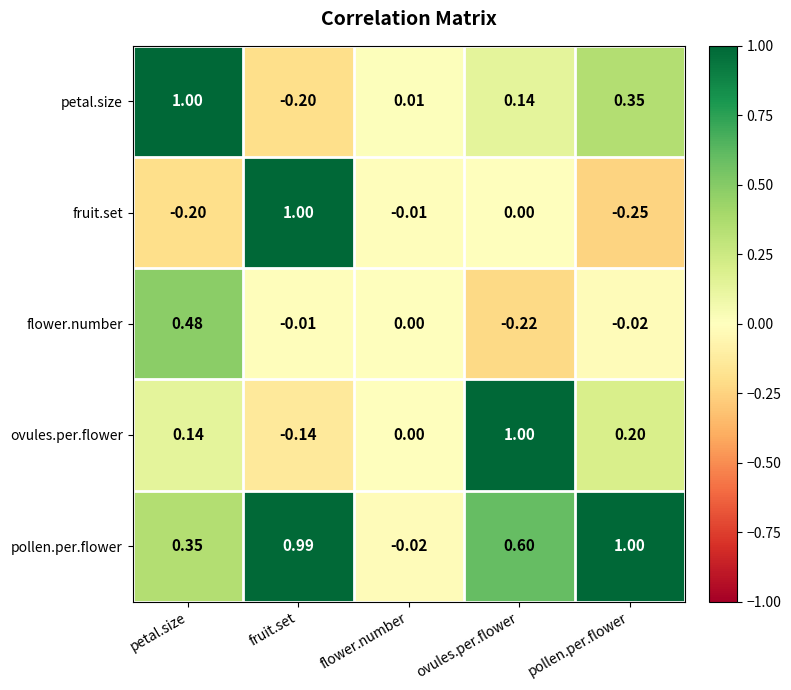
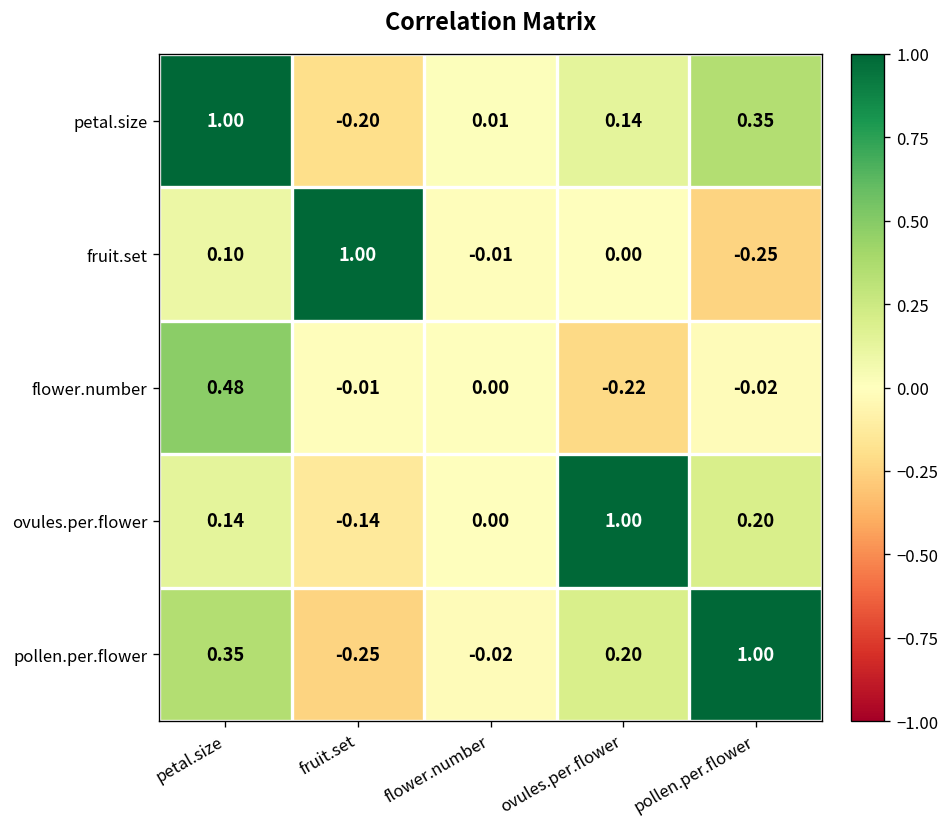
  {
    "petal.size": {
      "petal.size": 1.00,
      "fruit.set": -0.20,
      "flower.number": 0.01,
      "ovules.per.flower": 0.14,
      "pollen.per.flower": 0.35
    },
    "fruit.set": {
-     "petal.size": -0.20,
+     "petal.size": 0.10,
      "fruit.set": 1.00,
      "flower.number": -0.01,
      "ovules.per.flower": 0.00,
      "pollen.per.flower": -0.25
    },
    "flower.number": {
      "petal.size": 0.48,
      "fruit.set": -0.01,
      "flower.number": 0.00,
      "ovules.per.flower": -0.22,
      "pollen.per.flower": -0.02
    },
    "ovules.per.flower": {
      "petal.size": 0.14,
      "fruit.set": -0.14,
      "flower.number": 0.00,
      "ovules.per.flower": 1.00,
      "pollen.per.flower": 0.20
    },
    "pollen.per.flower": {
      "petal.size": 0.35,
-     "fruit.set": 0.99,
+     "fruit.set": -0.25,
      "flower.number": -0.02,
-     "ovules.per.flower": 0.60,
+     "ovules.per.flower": 0.20,
      "pollen.per.flower": 1.00
    }
  }
